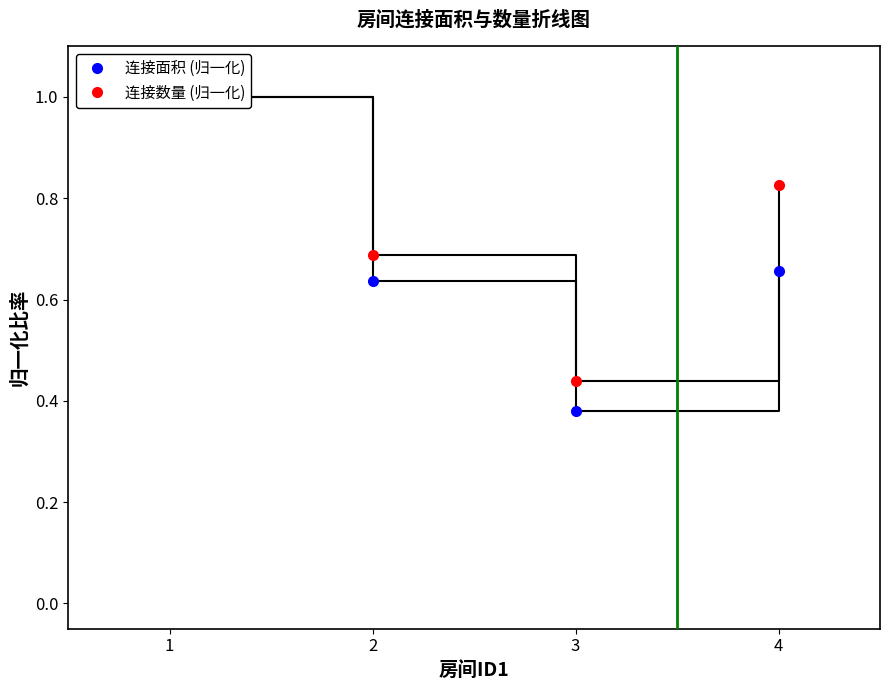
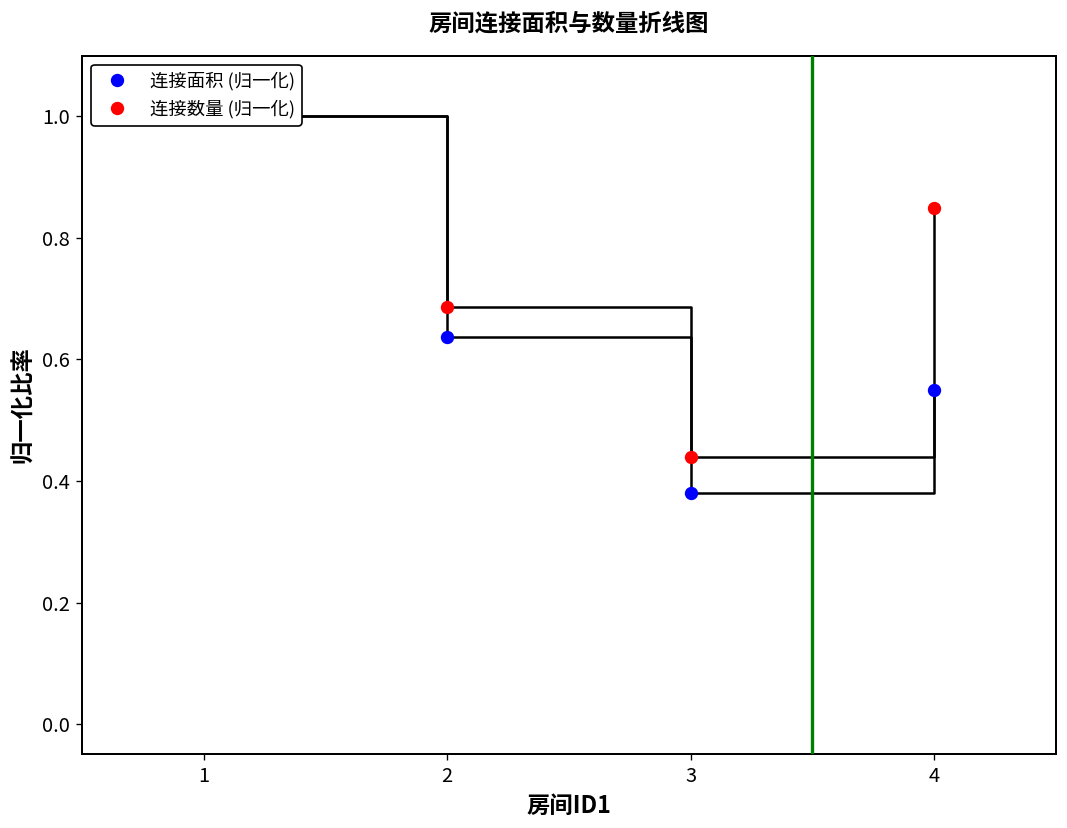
  {
    "连接面积 (归一化)": {
      "2": 0.64,
      "3": 0.38,
-     "4": 0.66
+     "4": 0.55
    },
    "连接数量 (归一化)": {
      "2": 0.69,
      "3": 0.44,
-     "4": 0.83
+     "4": 0.85
    }
  }
